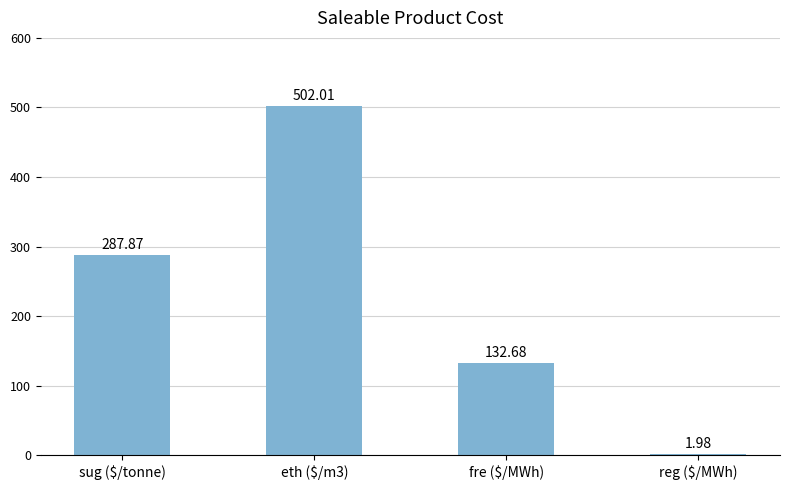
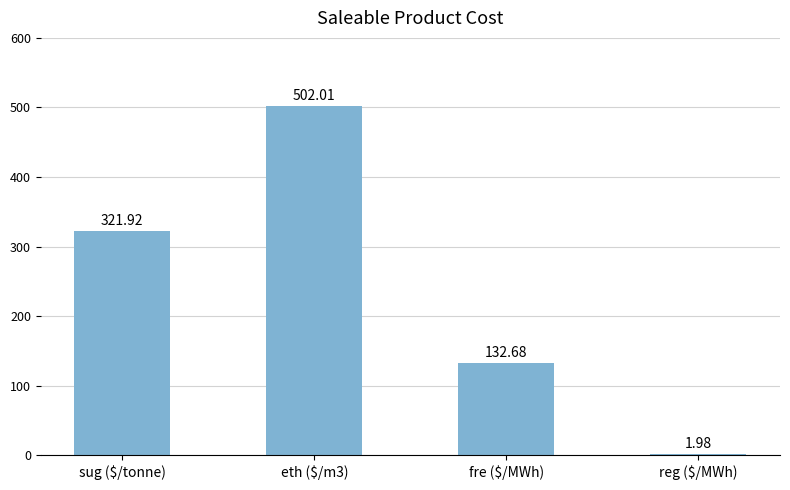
  {
-   "sug ($/tonne)": 287.87,
+   "sug ($/tonne)": 321.92,
    "eth ($/m3)": 502.01,
    "fre ($/MWh)": 132.68,
    "reg ($/MWh)": 1.98
  }
